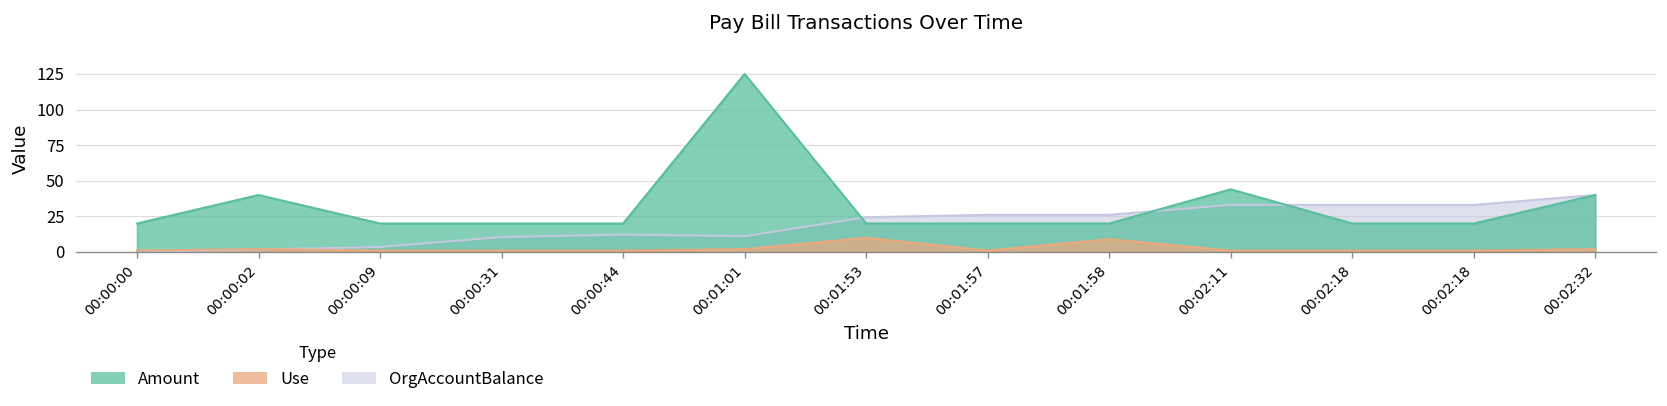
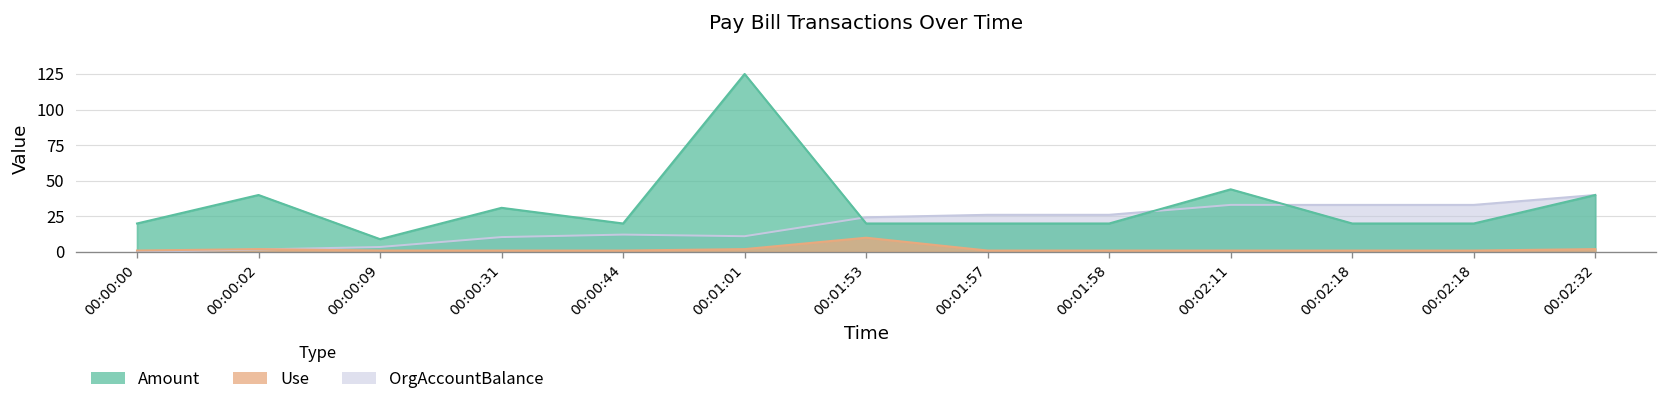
  {
    "OrgAccountBalance": {
      "00:00:09": 3,
      "00:00:31": 10,
      "00:00:44": 12,
      "00:01:01": 11,
      "00:01:53": 24,
      "00:01:57": 26,
      "00:01:58": 26,
      "00:02:11": 33
    },
    "Amount": {
      "00:00:00": 20,
      "00:00:02": 40,
-     "00:00:09": 20,
-     "00:00:31": 20,
+     "00:00:09": 9,
+     "00:00:31": 31,
      "00:00:44": 20,
      "00:01:01": 125,
      "00:01:53": 20,
      "00:01:57": 20,
      "00:01:58": 20,
      "00:02:11": 44
    },
    "Use": {
      "00:00:09": 1,
      "00:00:31": 1,
      "00:00:44": 1,
      "00:01:01": 2,
      "00:01:53": 10,
      "00:01:57": 1,
-     "00:01:58": 9,
+     "00:01:58": 1,
      "00:02:11": 1,
      "00:02:32": 2
    }
  }
